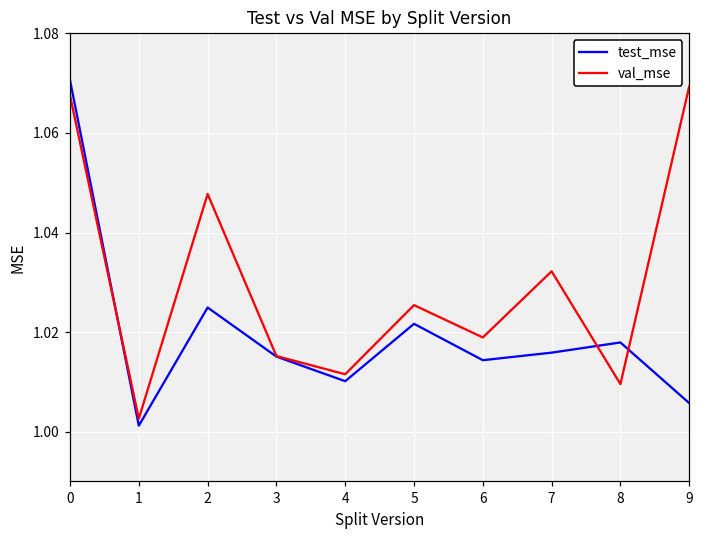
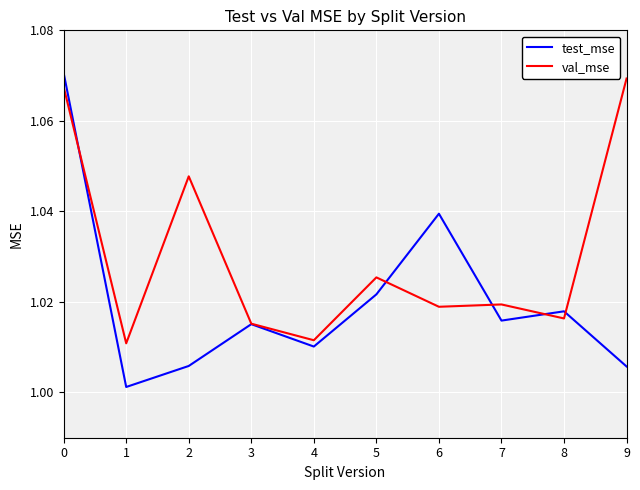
  {
    "test_mse": {
      "0": 1.071,
      "1": 1.001,
-     "2": 1.025,
+     "2": 1.006,
      "4": 1.010,
      "5": 1.022,
-     "6": 1.014,
+     "6": 1.039,
      "7": 1.016,
      "8": 1.018,
      "9": 1.006
    },
    "val_mse": {
      "0": 1.068,
-     "1": 1.003,
+     "1": 1.011,
      "2": 1.048,
      "4": 1.012,
      "5": 1.025,
      "6": 1.019,
-     "7": 1.032,
-     "8": 1.010,
+     "7": 1.019,
+     "8": 1.016,
      "9": 1.069
    }
  }
